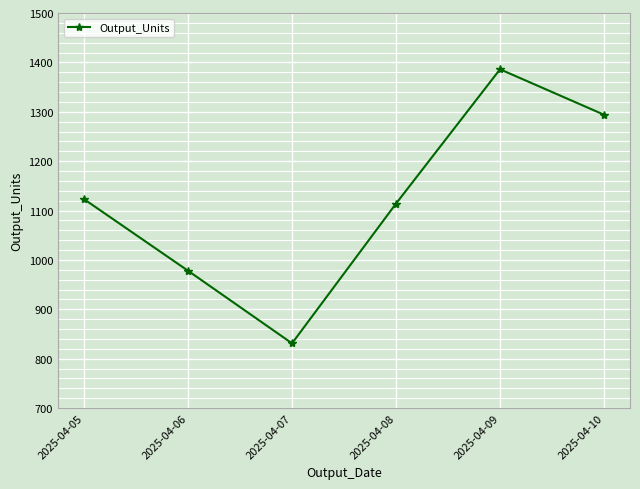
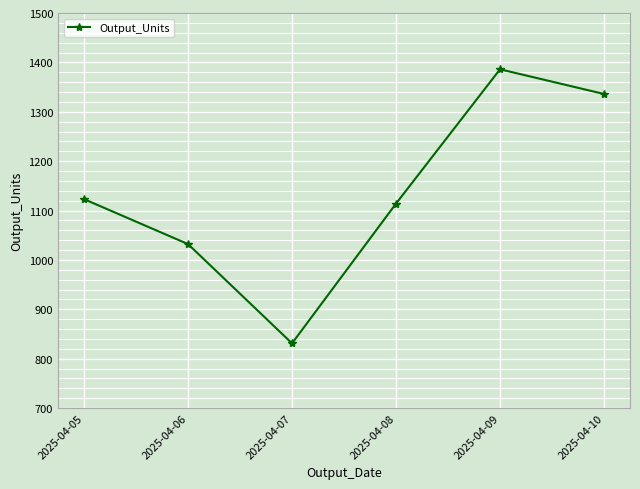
  {
    "2025-04-05": 1120,
-   "2025-04-06": 980,
+   "2025-04-06": 1030,
    "2025-04-07": 830,
    "2025-04-08": 1110,
    "2025-04-09": 1390,
-   "2025-04-10": 1290
+   "2025-04-10": 1340
  }
